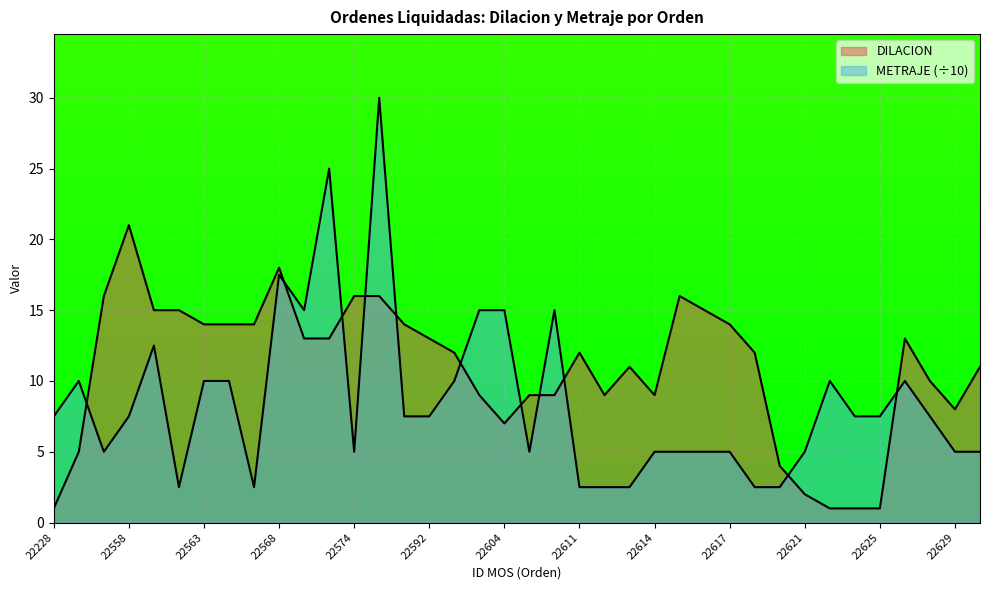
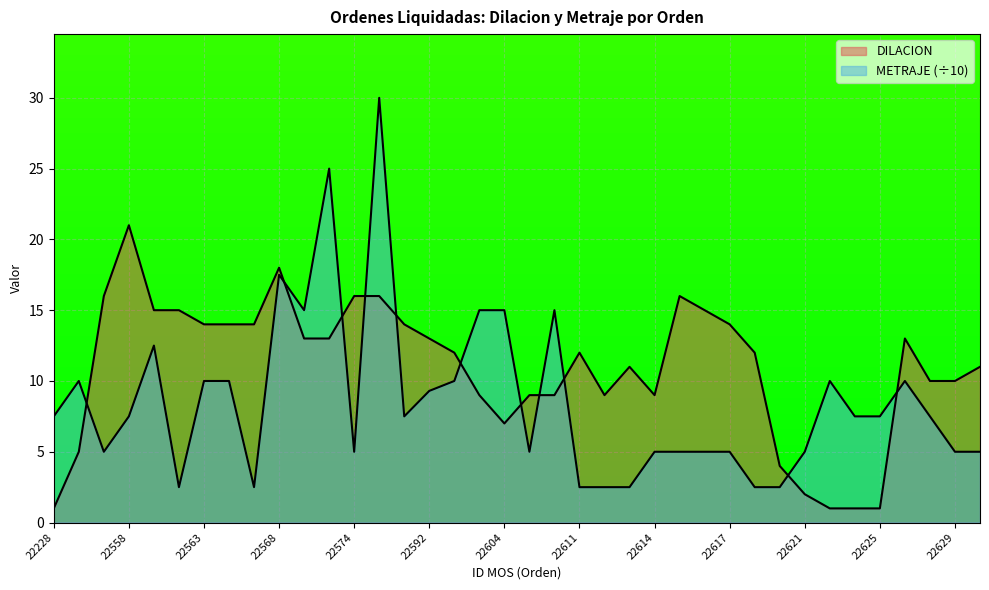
  {
    "DILACION": {
      "22228": 1,
      "22558": 21,
      "22563": 14,
      "22568": 18,
      "22574": 16,
      "22592": 13,
      "22604": 7,
      "22611": 12,
      "22614": 9,
      "22617": 14,
      "22621": 2,
      "22625": 1,
-     "22629": 8
+     "22629": 10
    },
    "METRAJE (÷10)": {
      "22228": 7.5,
      "22558": 7.5,
      "22563": 10.0,
      "22568": 17.5,
      "22574": 5.0,
-     "22592": 7.5,
+     "22592": 9.3,
      "22604": 15.0,
      "22611": 2.5,
      "22614": 5.0,
      "22617": 5.0,
      "22621": 5.0,
      "22625": 7.5,
      "22629": 5.0
    }
  }
